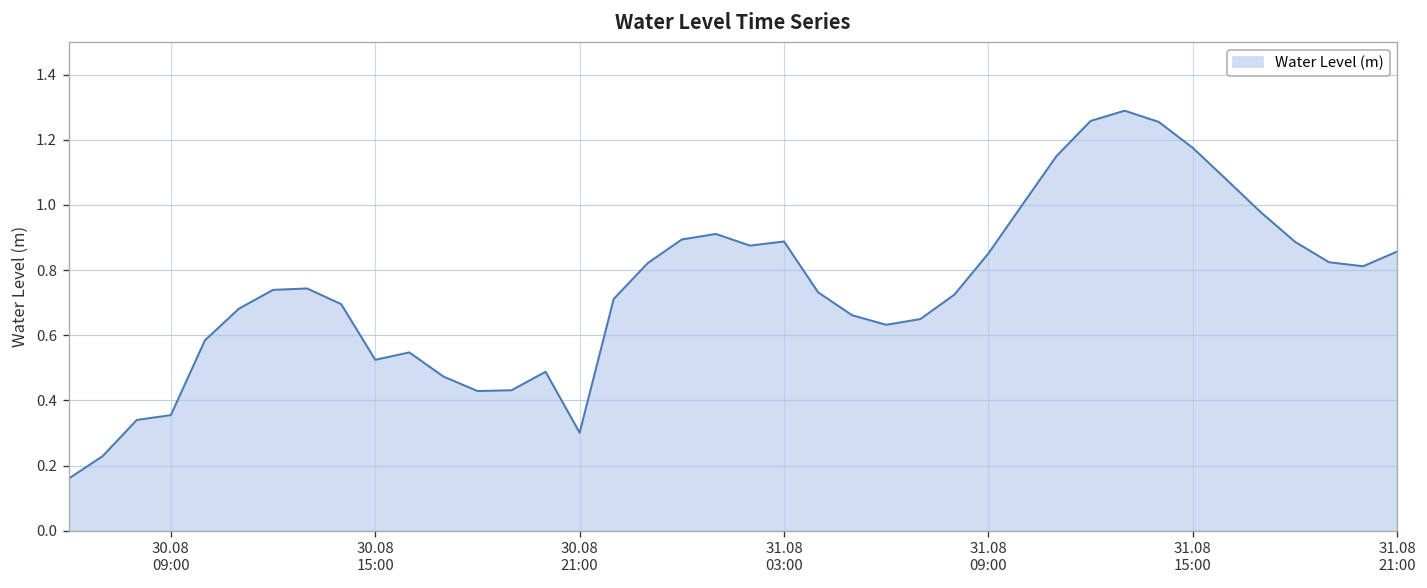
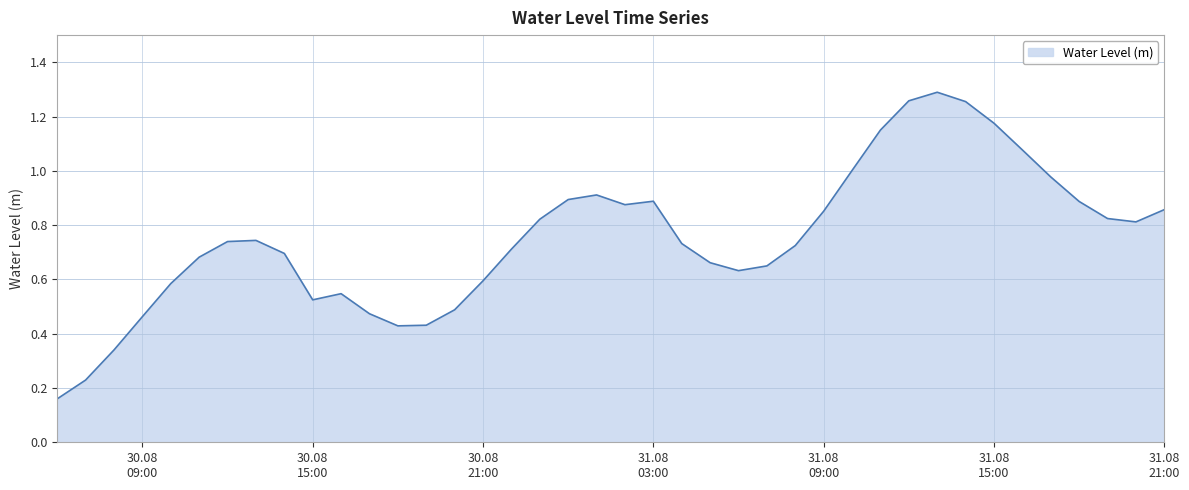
  {
-   "30.08 09:00": 0.35,
+   "30.08 09:00": 0.46,
    "30.08 15:00": 0.52,
-   "30.08 21:00": 0.30,
+   "30.08 21:00": 0.59,
    "31.08 03:00": 0.89,
    "31.08 09:00": 0.85,
    "31.08 15:00": 1.18,
    "31.08 21:00": 0.86
  }
